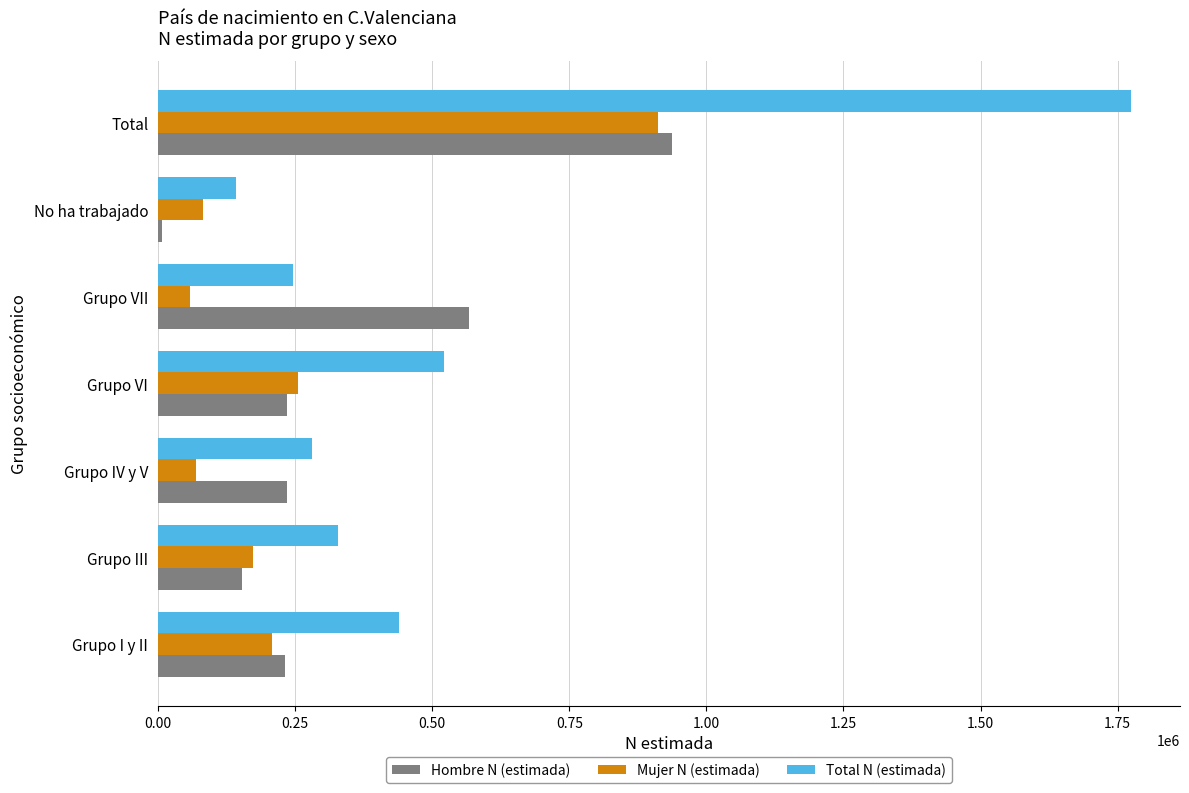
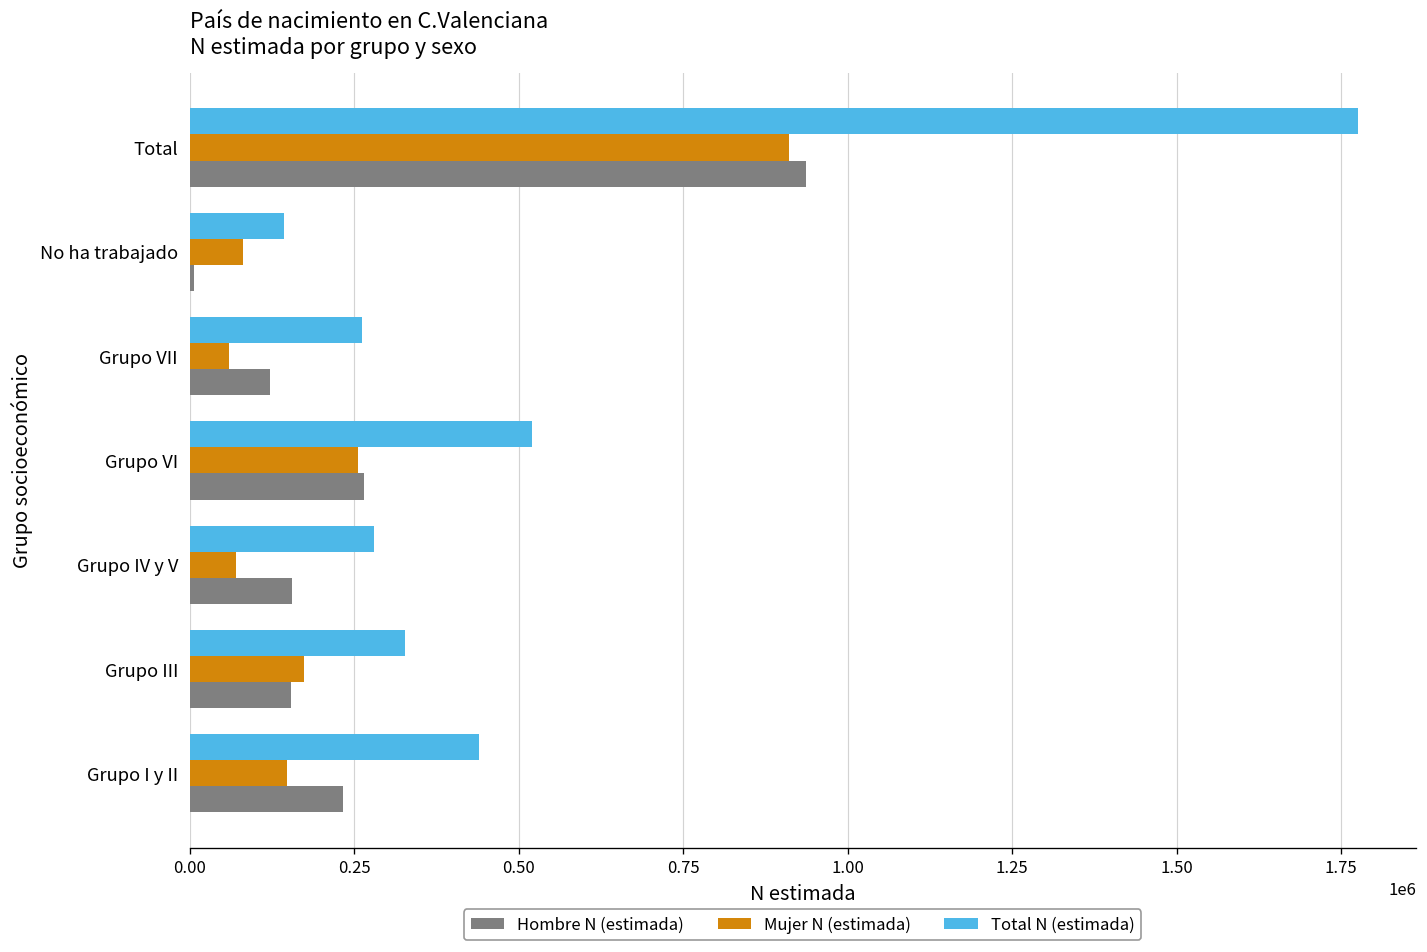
  {
    "Hombre N (estimada)": {
      "Total": 940000,
      "No ha trabajado": 10000,
-     "Grupo VII": 570000,
-     "Grupo VI": 240000,
-     "Grupo IV y V": 240000,
+     "Grupo VII": 120000,
+     "Grupo VI": 270000,
+     "Grupo IV y V": 160000,
      "Grupo III": 150000,
      "Grupo I y II": 230000
    },
    "Mujer N (estimada)": {
      "Total": 910000,
      "No ha trabajado": 80000,
      "Grupo VII": 60000,
      "Grupo VI": 260000,
      "Grupo IV y V": 70000,
      "Grupo III": 170000,
-     "Grupo I y II": 210000
+     "Grupo I y II": 150000
    },
    "Total N (estimada)": {
      "Total": 1780000,
      "No ha trabajado": 140000,
-     "Grupo VII": 250000,
+     "Grupo VII": 260000,
      "Grupo VI": 520000,
      "Grupo IV y V": 280000,
      "Grupo III": 330000,
      "Grupo I y II": 440000
    }
  }
